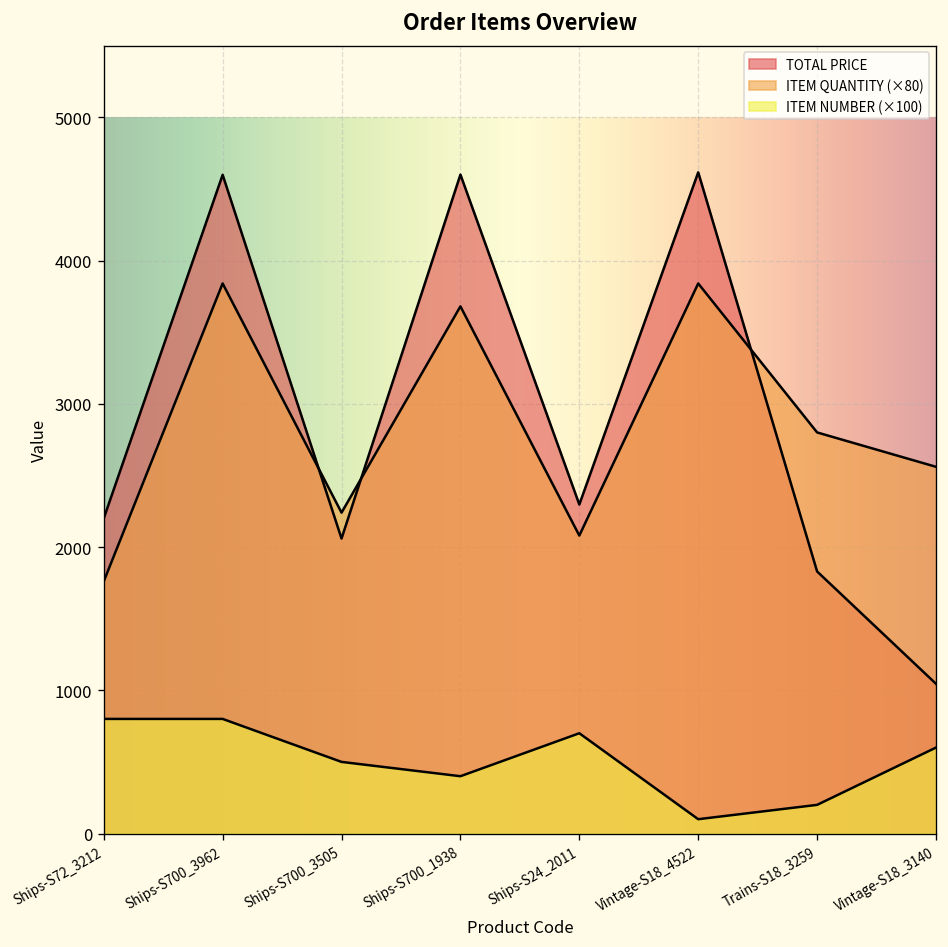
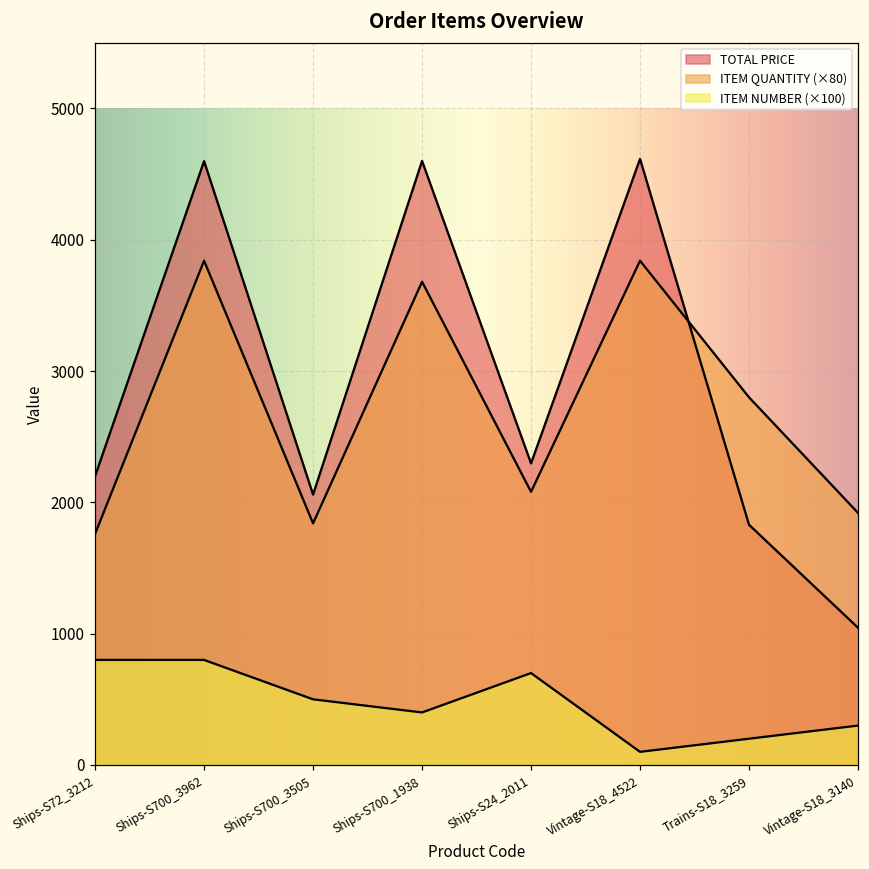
  {
    "TOTAL PRICE": {
      "Ships-S72_3212": 2200,
      "Ships-S700_3962": 4600,
      "Ships-S700_3505": 2060,
      "Ships-S700_1938": 4600,
      "Ships-S24_2011": 2300,
      "Vintage-S18_4522": 4620,
      "Trains-S18_3259": 1830,
      "Vintage-S18_3140": 1050
    },
    "ITEM QUANTITY (×80)": {
      "Ships-S72_3212": 1760,
      "Ships-S700_3962": 3840,
-     "Ships-S700_3505": 2240,
+     "Ships-S700_3505": 1840,
      "Ships-S700_1938": 3680,
      "Ships-S24_2011": 2080,
      "Vintage-S18_4522": 3840,
      "Trains-S18_3259": 2800,
-     "Vintage-S18_3140": 2560
+     "Vintage-S18_3140": 1920
    },
    "ITEM NUMBER (×100)": {
      "Ships-S72_3212": 800,
      "Ships-S700_3962": 800,
      "Ships-S700_3505": 500,
      "Ships-S700_1938": 400,
      "Ships-S24_2011": 700,
      "Vintage-S18_4522": 100,
      "Trains-S18_3259": 200,
-     "Vintage-S18_3140": 600
+     "Vintage-S18_3140": 300
    }
  }
